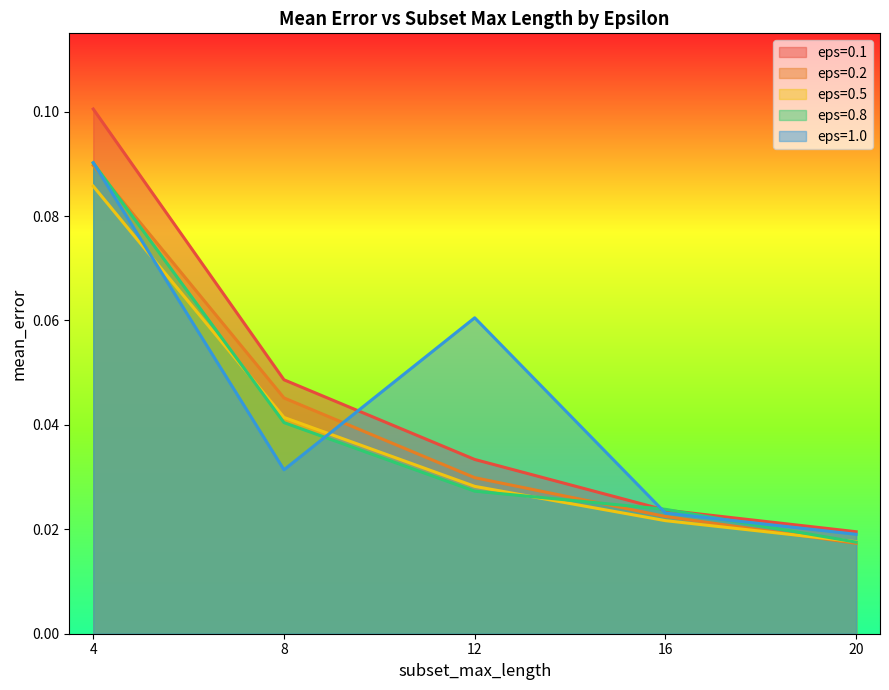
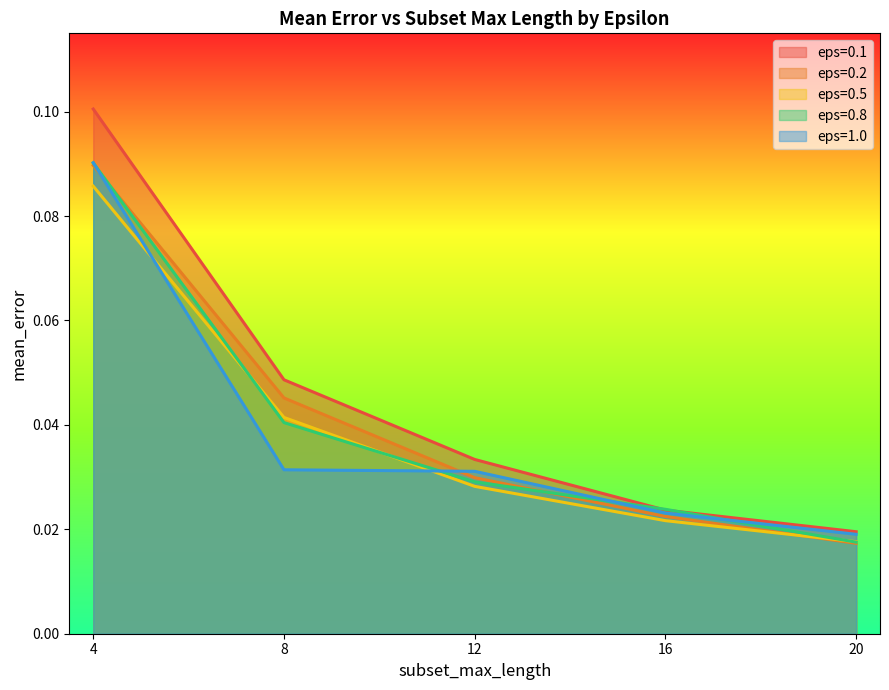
  {
    "eps=0.8": {
      "8": 0.040,
-     "12": 0.027
+     "12": 0.029
    },
    "eps=1.0": {
      "8": 0.031,
-     "12": 0.061,
+     "12": 0.031,
      "16": 0.023,
      "20": 0.019
    }
  }
